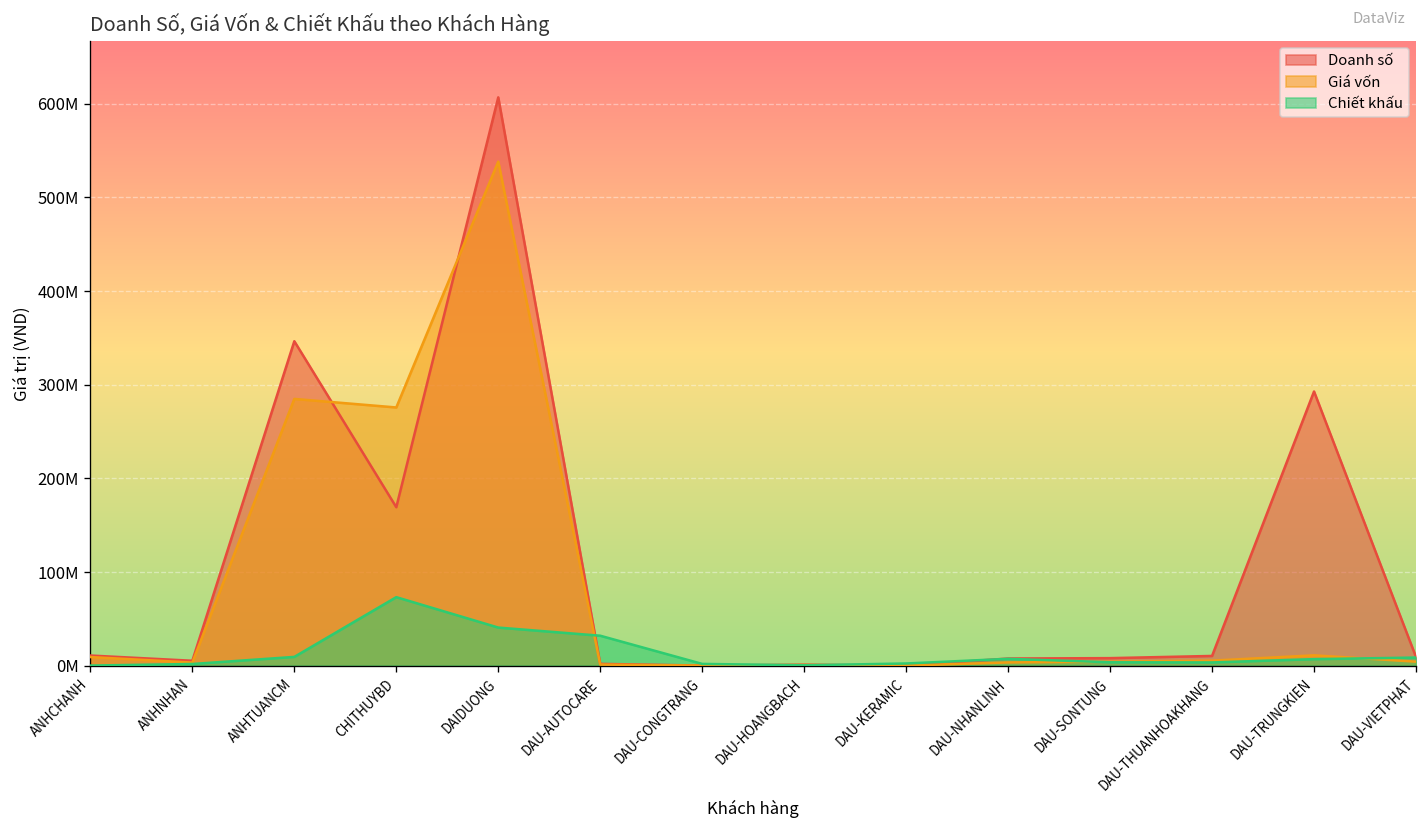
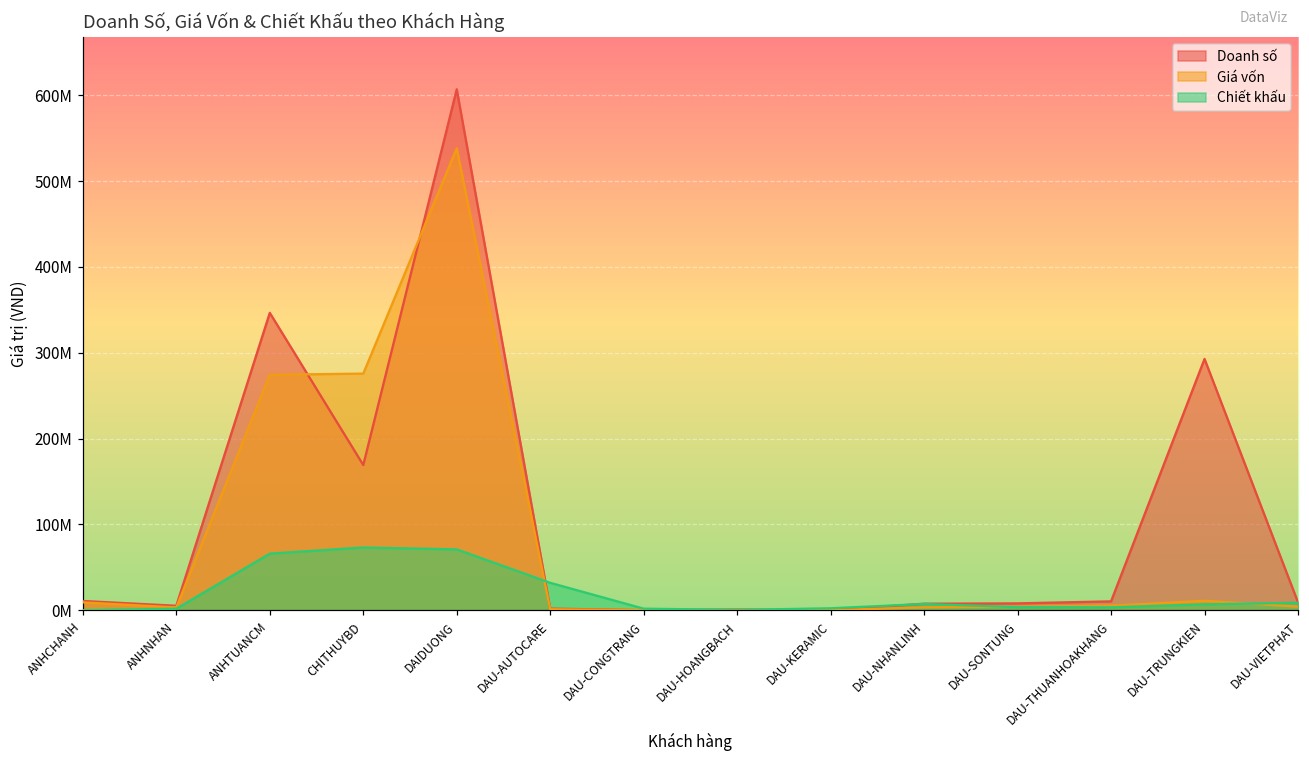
  {
    "Doanh số": {
      "ANHTUANCM": 350000000,
      "CHITHUYBD": 170000000,
      "DAIDUONG": 610000000,
      "DAU-SONTUNG": 10000000,
      "DAU-THUANHOAKHANG": 10000000,
      "DAU-TRUNGKIEN": 290000000
    },
    "Giá vốn": {
-     "ANHTUANCM": 280000000,
+     "ANHTUANCM": 270000000,
      "CHITHUYBD": 280000000,
      "DAIDUONG": 540000000,
      "DAU-NHANLINH": 0,
      "DAU-TRUNGKIEN": 10000000,
      "DAU-VIETPHAT": 0
    },
    "Chiết khấu": {
      "ANHCHANH": 0,
-     "ANHTUANCM": 10000000,
+     "ANHTUANCM": 70000000,
      "CHITHUYBD": 70000000,
-     "DAIDUONG": 40000000,
+     "DAIDUONG": 70000000,
      "DAU-AUTOCARE": 30000000,
      "DAU-TRUNGKIEN": 10000000
    }
  }
